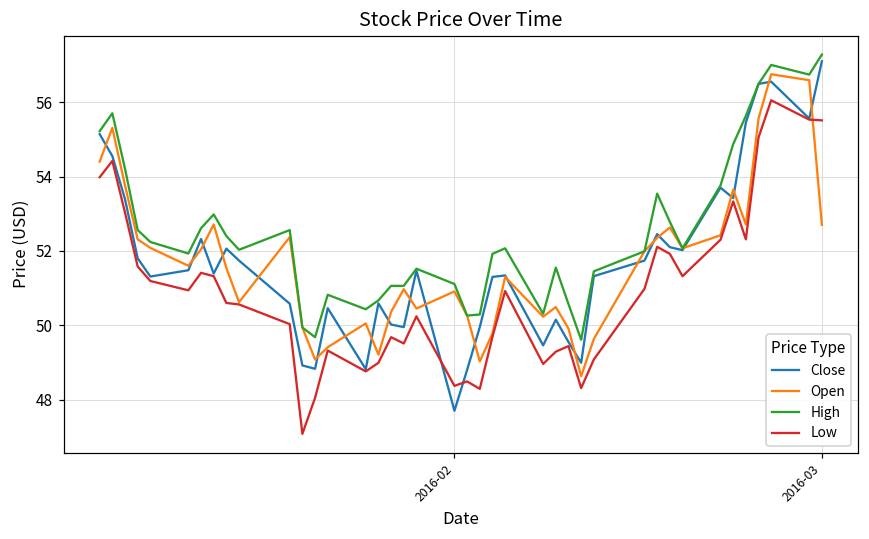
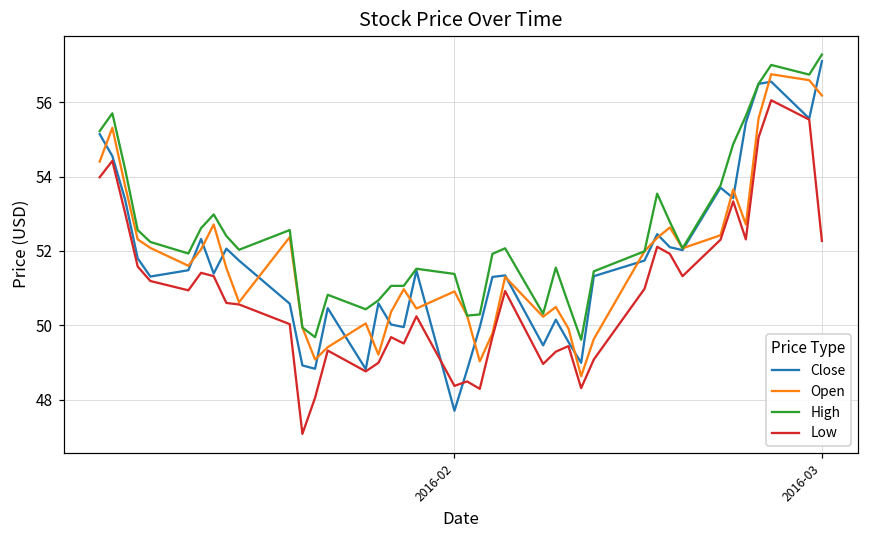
  {
    "Close": {
      "2016-02": 47.7,
      "2016-03": 57.1
    },
    "Open": {
      "2016-02": 50.9,
-     "2016-03": 52.7
+     "2016-03": 56.2
    },
    "High": {
-     "2016-02": 51.1,
+     "2016-02": 51.4,
      "2016-03": 57.3
    },
    "Low": {
      "2016-02": 48.4,
-     "2016-03": 55.5
+     "2016-03": 52.3
    }
  }
